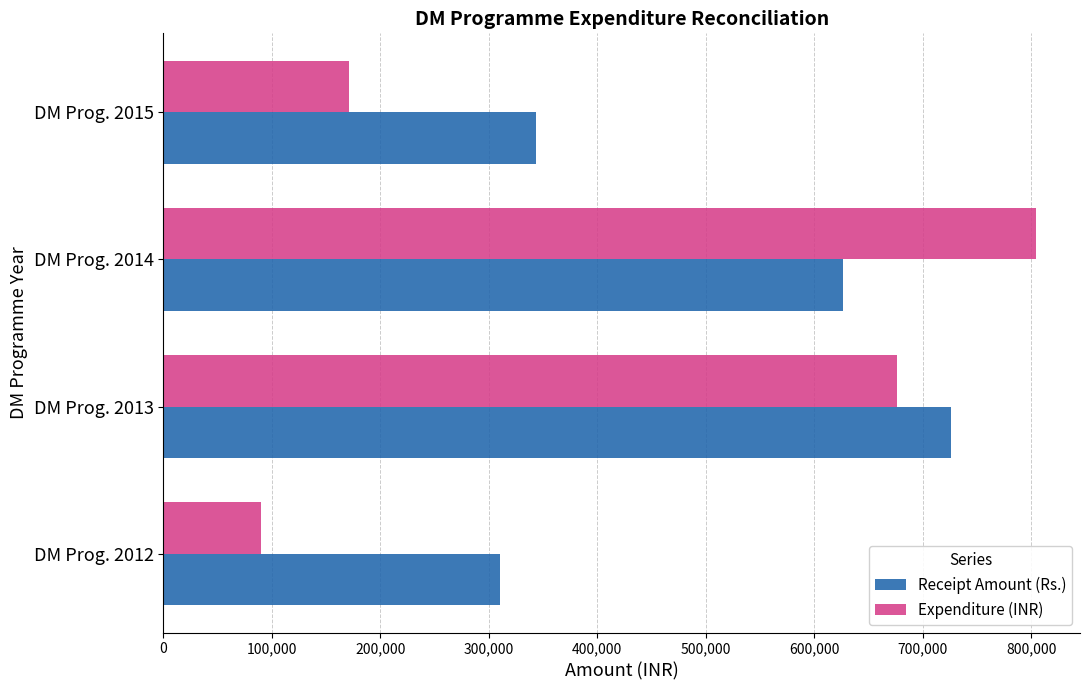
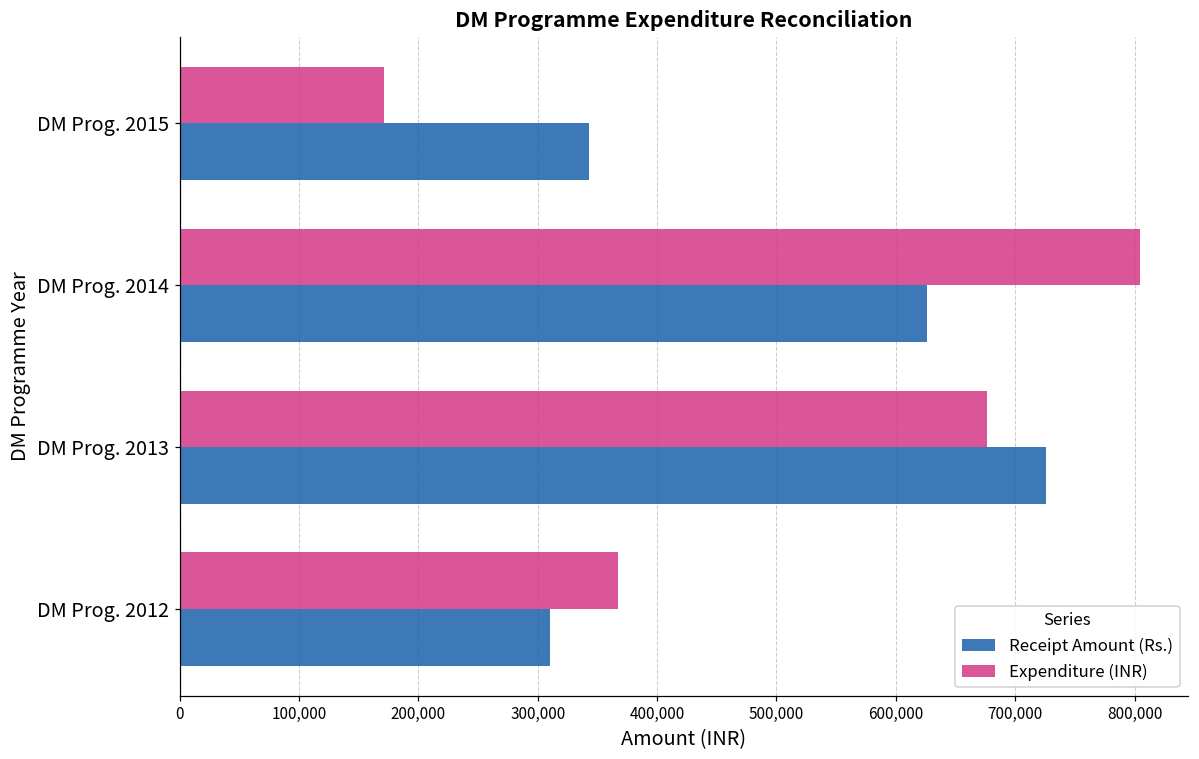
  {
    "Receipt Amount (Rs.)": {
      "DM Prog. 2015": "343,000",
      "DM Prog. 2014": "626,000",
      "DM Prog. 2013": "726,000",
      "DM Prog. 2012": "310,000"
    },
    "Expenditure (INR)": {
      "DM Prog. 2015": "172,000",
      "DM Prog. 2014": "805,000",
      "DM Prog. 2013": "676,000",
-     "DM Prog. 2012": "90,000"
+     "DM Prog. 2012": "367,000"
    }
  }
